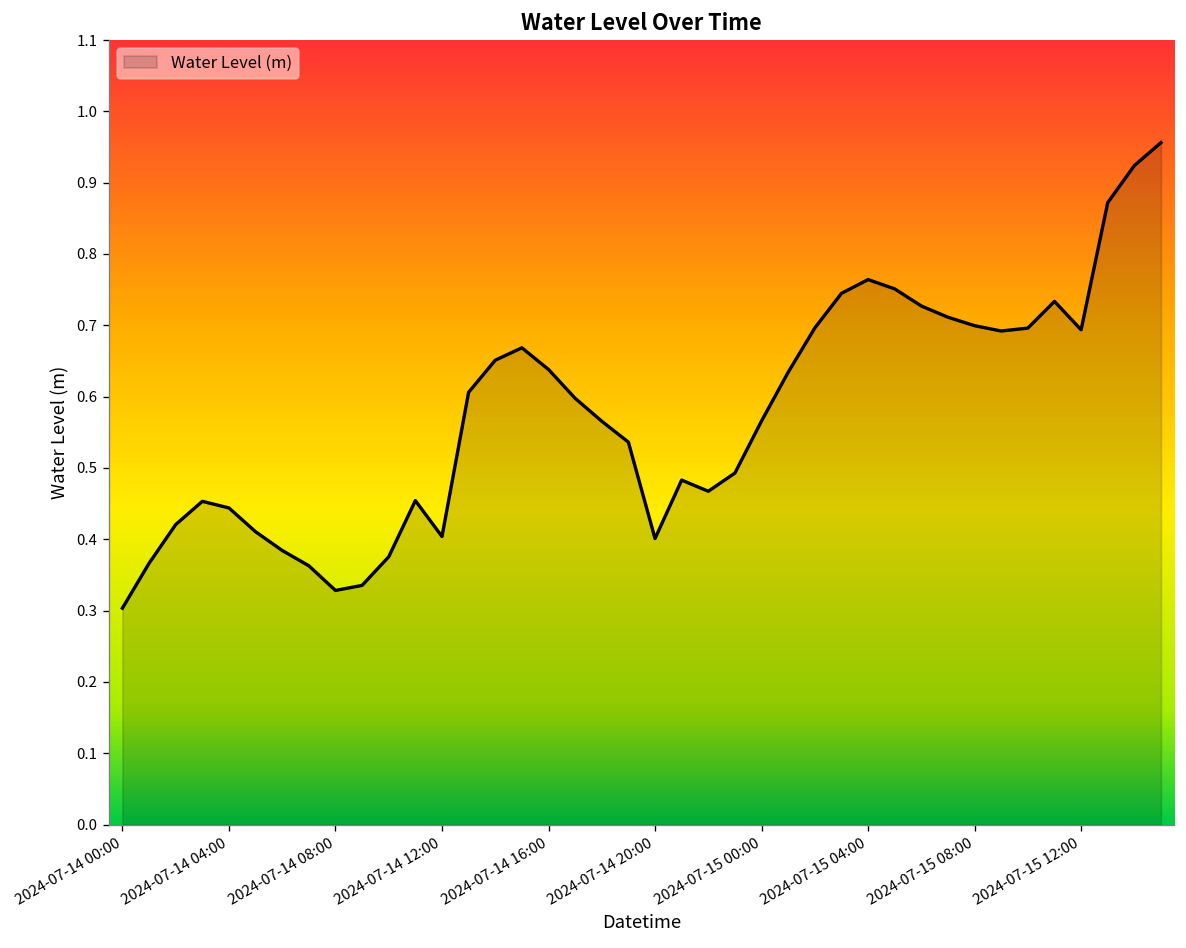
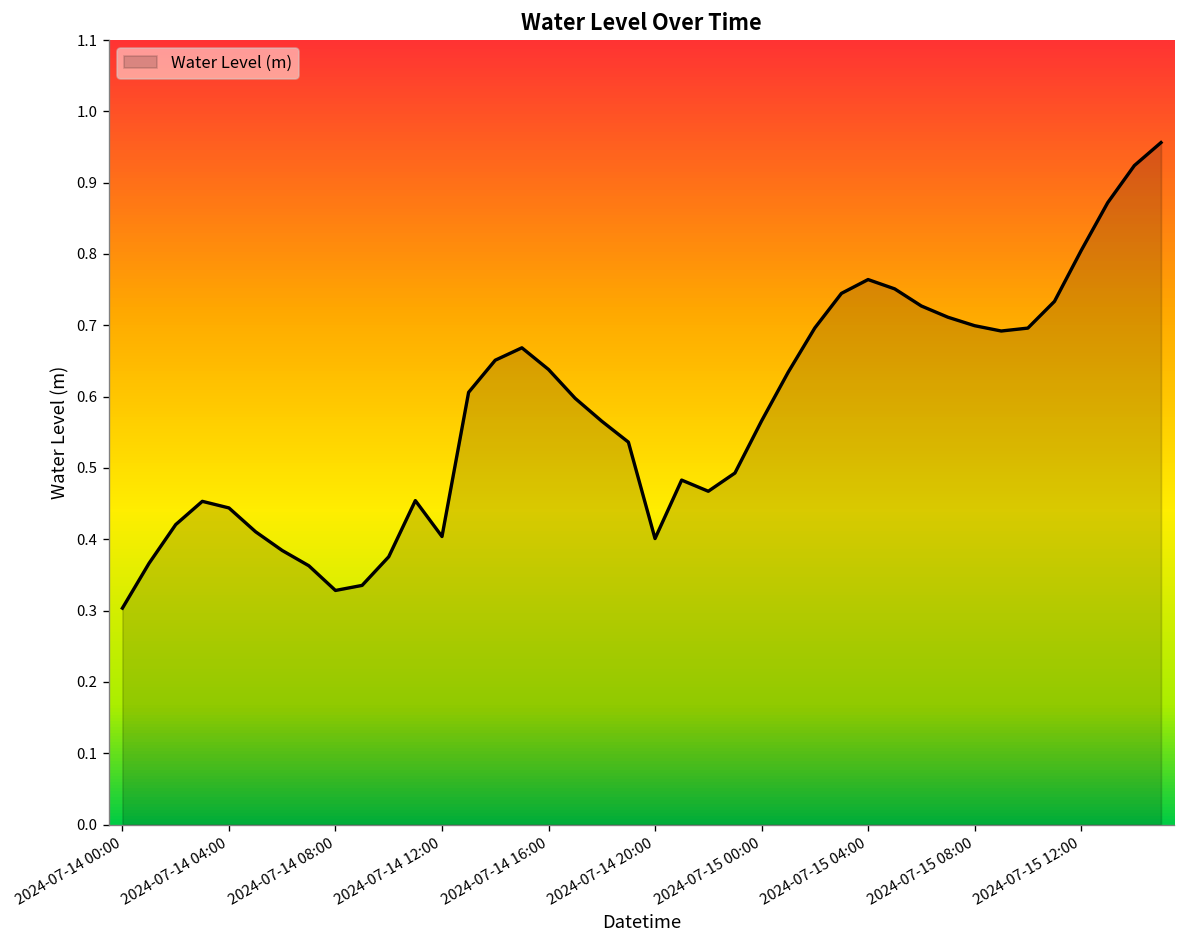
  {
    "2024-07-14 00:00": 0.30,
    "2024-07-14 04:00": 0.44,
    "2024-07-14 08:00": 0.33,
    "2024-07-14 12:00": 0.40,
    "2024-07-14 16:00": 0.64,
    "2024-07-14 20:00": 0.40,
    "2024-07-15 00:00": 0.57,
    "2024-07-15 04:00": 0.76,
    "2024-07-15 08:00": 0.70,
-   "2024-07-15 12:00": 0.69
+   "2024-07-15 12:00": 0.80
  }
